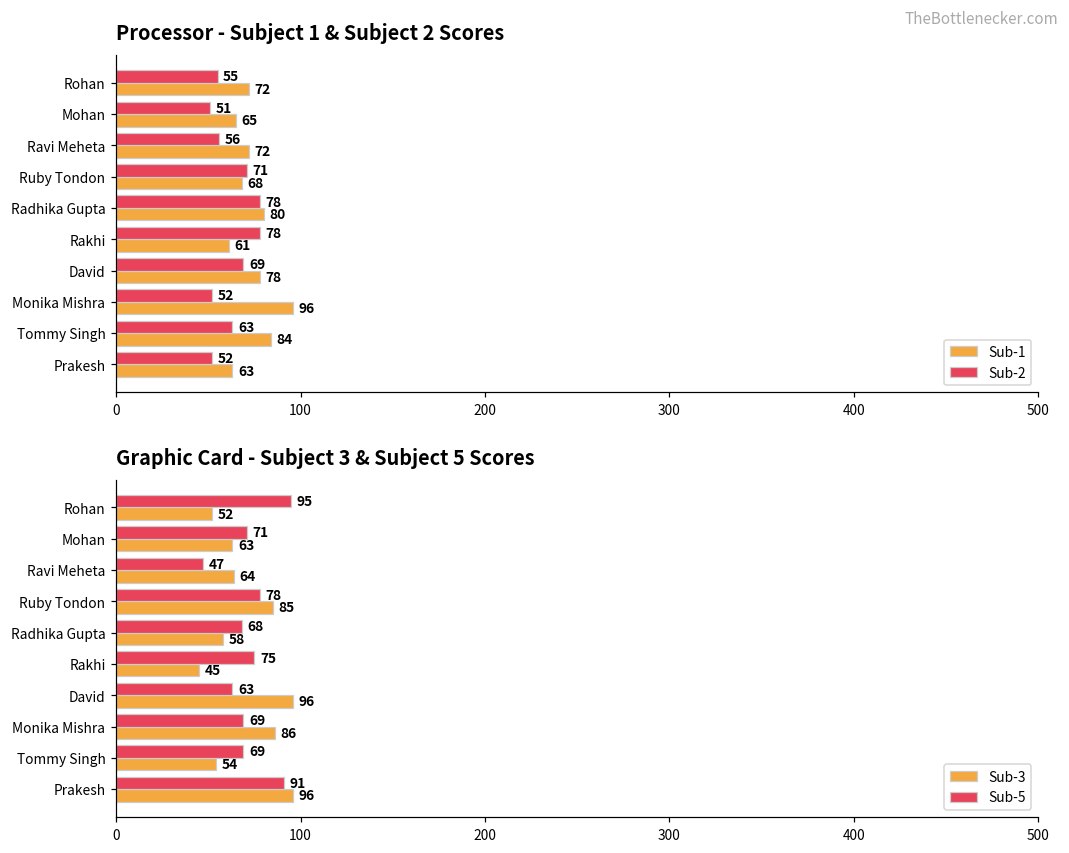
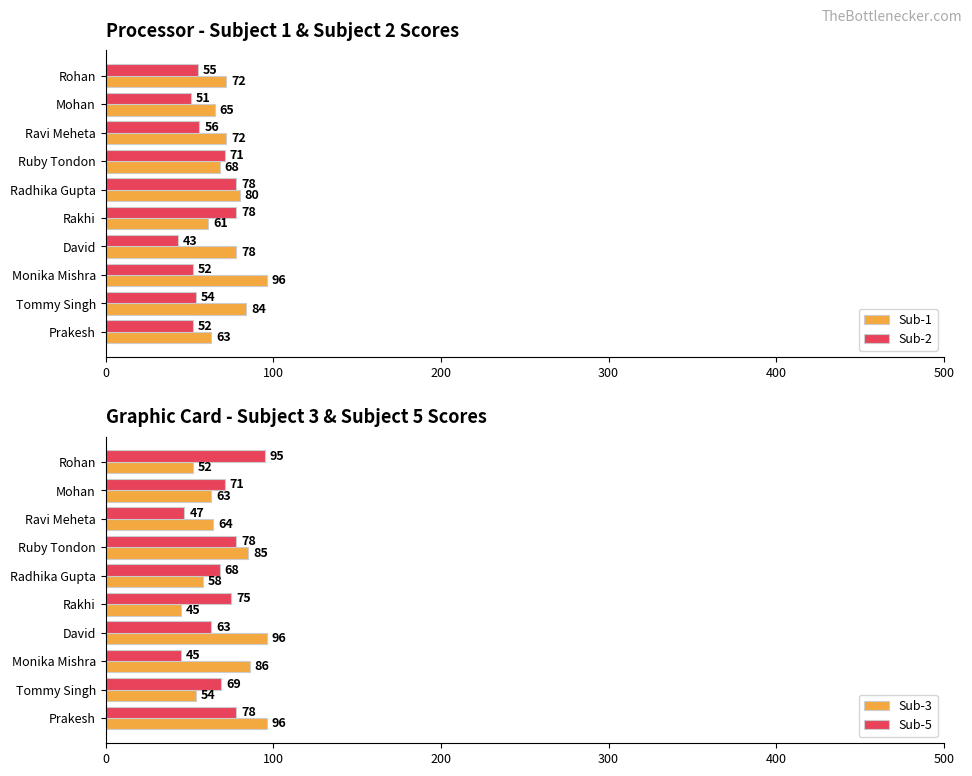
  {
    "Processor - Subject 1 & Subject 2 Scores": {
      "Sub-1": {
        "Rohan": 72,
        "Mohan": 65,
        "Ravi Meheta": 72,
        "Ruby Tondon": 68,
        "Radhika Gupta": 80,
        "Rakhi": 61,
        "David": 78,
        "Monika Mishra": 96,
        "Tommy Singh": 84,
        "Prakesh": 63
      },
      "Sub-2": {
        "Rohan": 55,
        "Mohan": 51,
        "Ravi Meheta": 56,
        "Ruby Tondon": 71,
        "Radhika Gupta": 78,
        "Rakhi": 78,
-       "David": 69,
+       "David": 43,
        "Monika Mishra": 52,
-       "Tommy Singh": 63,
+       "Tommy Singh": 54,
        "Prakesh": 52
      }
    },
    "Graphic Card - Subject 3 & Subject 5 Scores": {
      "Sub-3": {
        "Rohan": 52,
        "Mohan": 63,
        "Ravi Meheta": 64,
        "Ruby Tondon": 85,
        "Radhika Gupta": 58,
        "Rakhi": 45,
        "David": 96,
        "Monika Mishra": 86,
        "Tommy Singh": 54,
        "Prakesh": 96
      },
      "Sub-5": {
        "Rohan": 95,
        "Mohan": 71,
        "Ravi Meheta": 47,
        "Ruby Tondon": 78,
        "Radhika Gupta": 68,
        "Rakhi": 75,
        "David": 63,
-       "Monika Mishra": 69,
+       "Monika Mishra": 45,
        "Tommy Singh": 69,
-       "Prakesh": 91
+       "Prakesh": 78
      }
    }
  }
